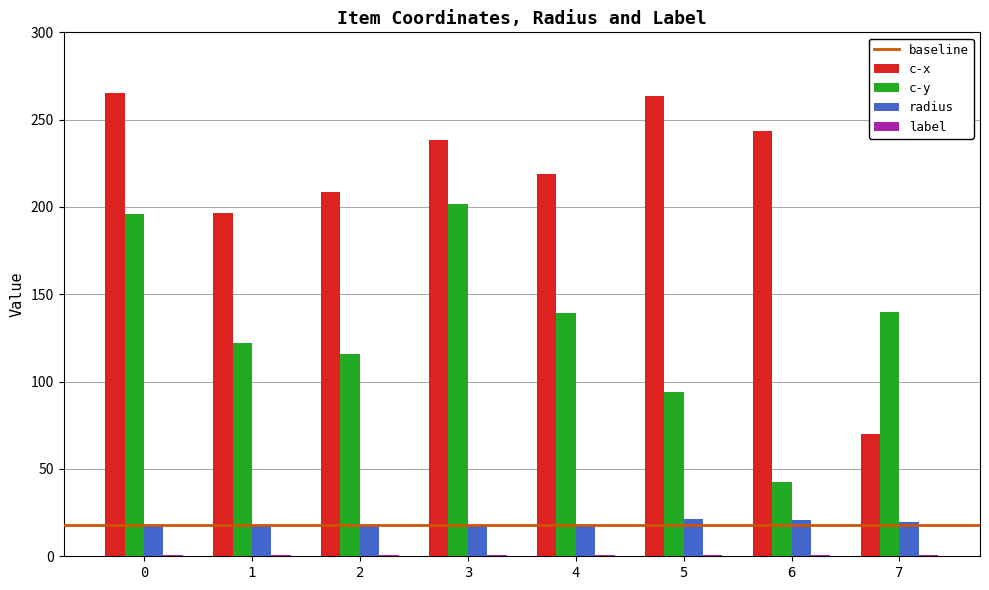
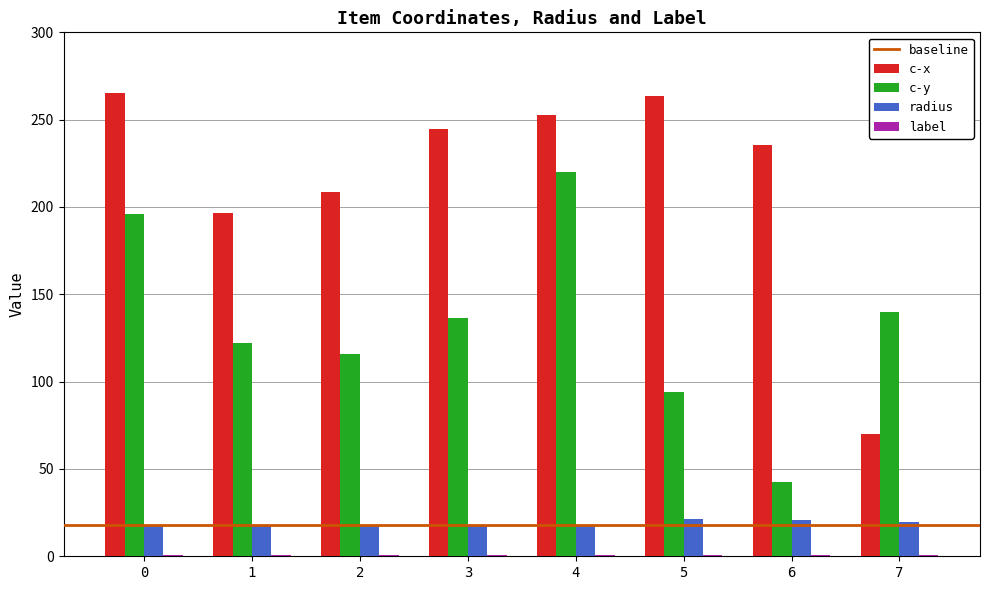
  {
    "c-x": {
      "0": 265,
      "1": 196,
      "2": 208,
-     "3": 238,
-     "4": 219,
+     "3": 245,
+     "4": 253,
      "5": 264,
-     "6": 244,
+     "6": 235,
      "7": 70
    },
    "c-y": {
      "0": 196,
      "1": 122,
      "2": 116,
-     "3": 202,
-     "4": 139,
+     "3": 136,
+     "4": 220,
      "5": 94,
      "6": 43,
      "7": 140
    },
    "radius": {
      "0": 18,
      "1": 18,
      "2": 18,
      "3": 18,
      "4": 18,
      "5": 21,
      "6": 21,
      "7": 20
    }
  }
